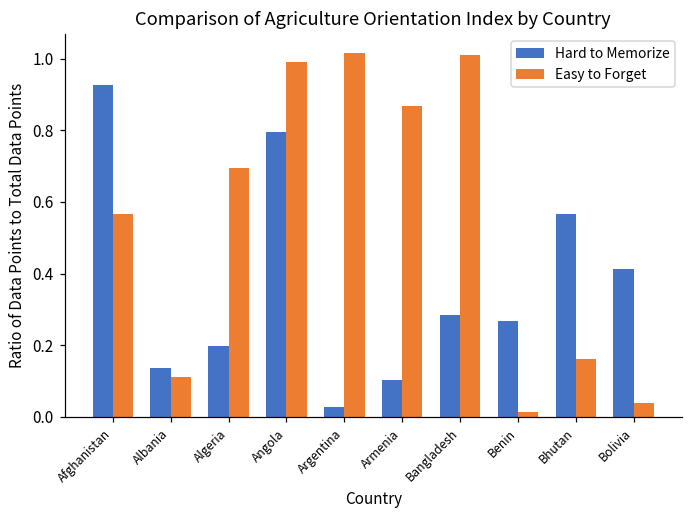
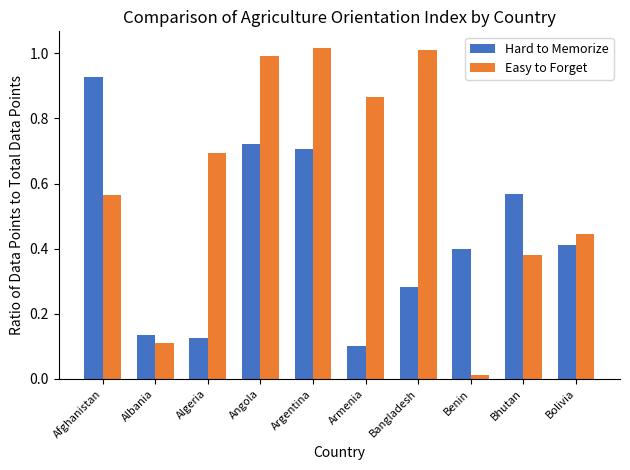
  {
    "Hard to Memorize": {
      "Afghanistan": 0.93,
      "Albania": 0.14,
-     "Algeria": 0.20,
-     "Angola": 0.80,
-     "Argentina": 0.03,
+     "Algeria": 0.12,
+     "Angola": 0.72,
+     "Argentina": 0.71,
      "Armenia": 0.10,
      "Bangladesh": 0.28,
-     "Benin": 0.27,
+     "Benin": 0.40,
      "Bhutan": 0.57,
      "Bolivia": 0.41
    },
    "Easy to Forget": {
      "Afghanistan": 0.57,
      "Albania": 0.11,
      "Algeria": 0.69,
      "Angola": 0.99,
      "Argentina": 1.02,
      "Armenia": 0.87,
      "Bangladesh": 1.01,
      "Benin": 0.01,
-     "Bhutan": 0.16,
-     "Bolivia": 0.04
+     "Bhutan": 0.38,
+     "Bolivia": 0.45
    }
  }
